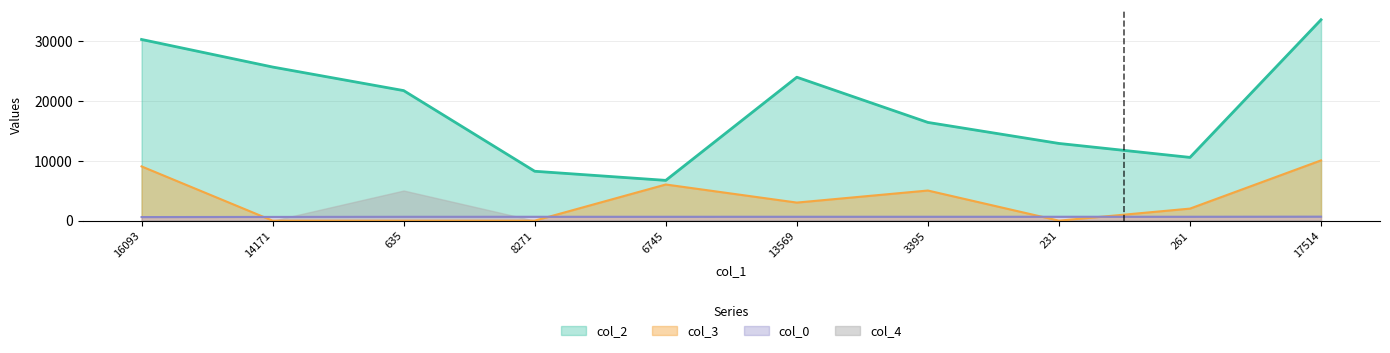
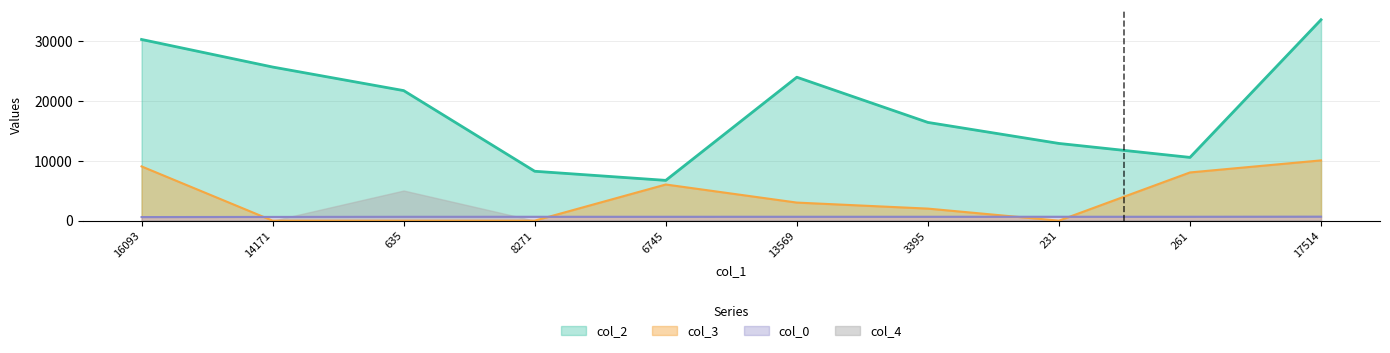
  {
    "col_3": {
      "16093": 9000,
      "635": 0,
      "6745": 6000,
      "13569": 3000,
-     "3395": 5000,
-     "261": 2000,
+     "3395": 2000,
+     "261": 8000,
      "17514": 10000
    }
  }
